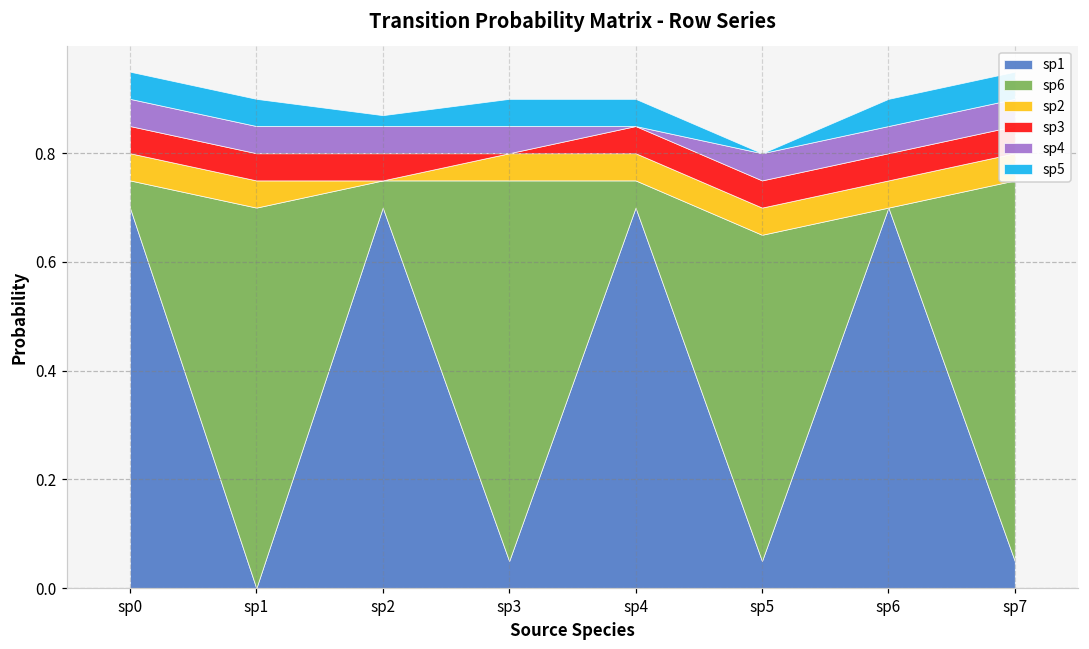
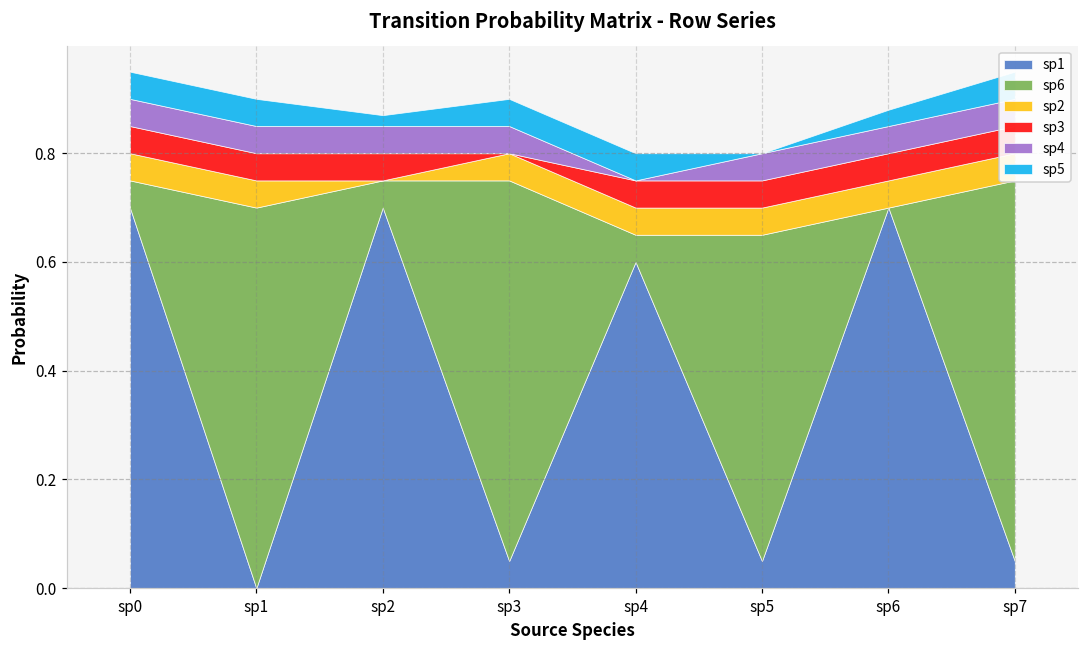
  {
    "sp1": {
      "sp0": 0.7,
      "sp1": 0.0,
      "sp2": 0.7,
      "sp3": 0.05,
-     "sp4": 0.7,
+     "sp4": 0.6,
      "sp5": 0.05,
      "sp7": 0.05
    },
    "sp6": {
      "sp0": 0.05,
      "sp1": 0.70,
      "sp3": 0.70,
      "sp4": 0.05,
      "sp5": 0.60
    },
    "sp2": {
      "sp0": 0.05,
      "sp1": 0.05,
      "sp4": 0.05,
      "sp5": 0.05,
      "sp6": 0.05
    },
    "sp3": {
      "sp0": 0.05,
      "sp1": 0.05,
      "sp2": 0.05,
      "sp5": 0.05,
      "sp6": 0.05
    },
    "sp4": {
      "sp0": 0.05,
      "sp1": 0.05,
      "sp2": 0.05,
      "sp3": 0.05,
      "sp6": 0.05
    },
    "sp5": {
      "sp0": 0.05,
      "sp1": 0.05,
      "sp2": 0.02,
      "sp3": 0.05,
      "sp4": 0.05,
-     "sp6": 0.05
+     "sp6": 0.03
    }
  }
